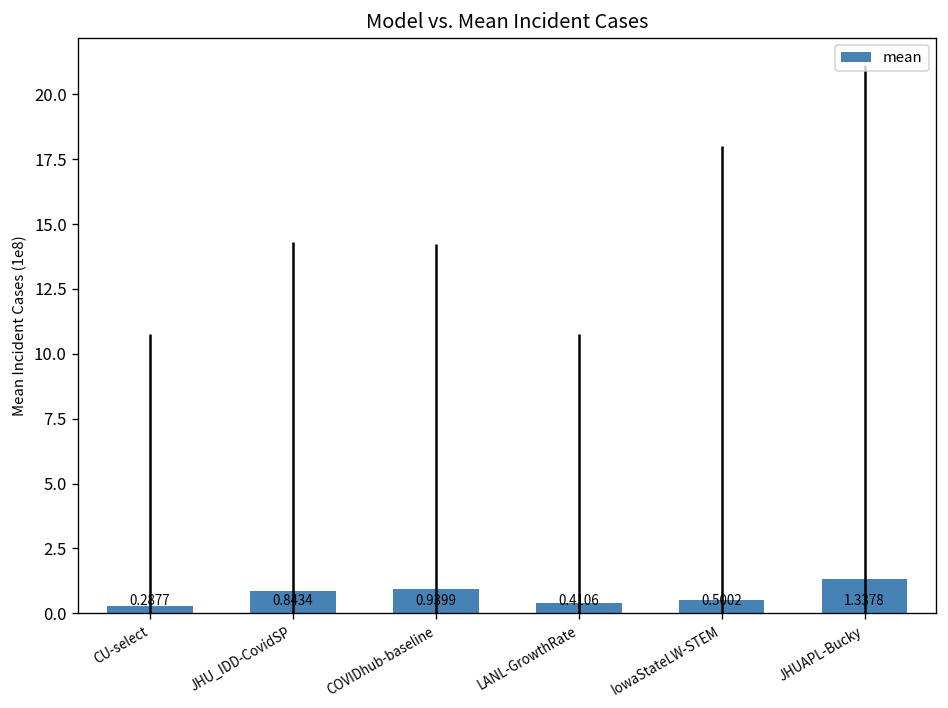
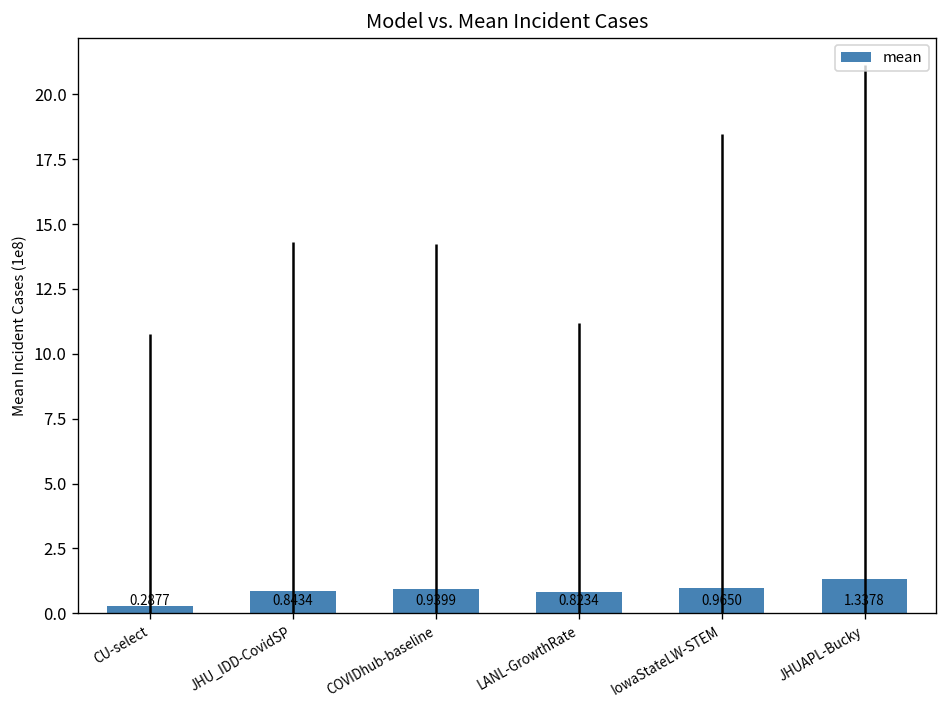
  {
    "CU-select": 0.2877,
    "JHU_IDD-CovidSP": 0.8434,
    "COVIDhub-baseline": 0.9399,
-   "LANL-GrowthRate": 0.4106,
-   "IowaStateLW-STEM": 0.5002,
+   "LANL-GrowthRate": 0.8234,
+   "IowaStateLW-STEM": 0.9650,
    "JHUAPL-Bucky": 1.3378
  }
